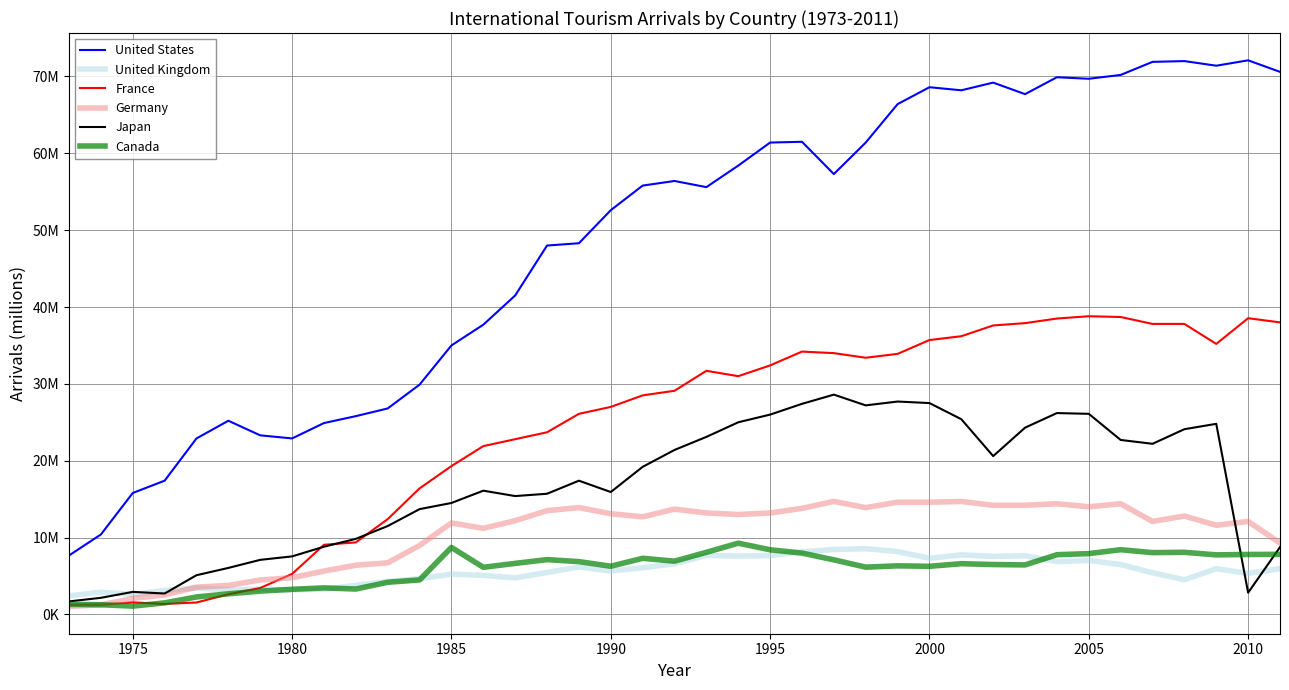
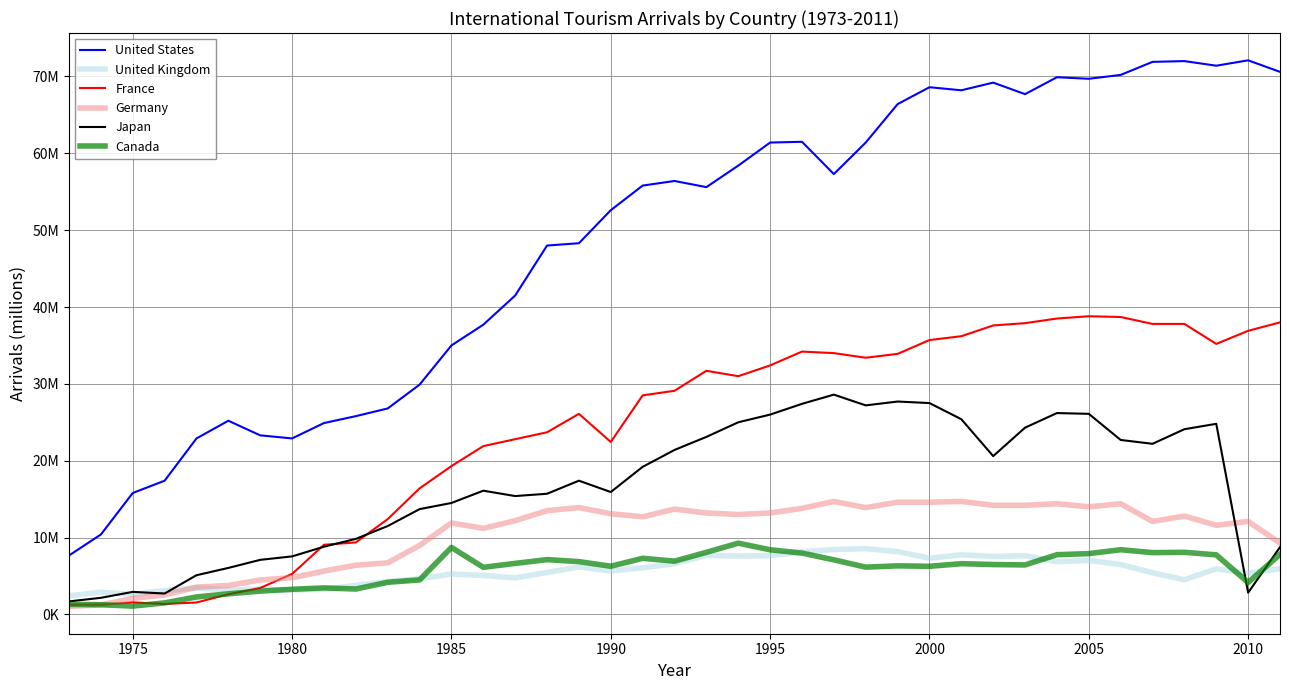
  {
    "United States": {
      "1975": 16000000,
      "1980": 23000000,
      "1985": 35000000,
      "1990": 53000000,
      "1995": 61000000,
      "2000": 69000000,
      "2005": 70000000,
      "2010": 72000000
    },
    "United Kingdom": {
      "1985": 5000000,
      "1990": 6000000,
      "1995": 8000000,
      "2000": 7000000,
      "2005": 7000000,
      "2010": 5000000
    },
    "France": {
      "1975": 2000000,
      "1980": 5000000,
      "1985": 19000000,
-     "1990": 27000000,
+     "1990": 22000000,
      "1995": 32000000,
      "2000": 36000000,
      "2005": 39000000,
-     "2010": 39000000
+     "2010": 37000000
    },
    "Germany": {
      "1975": 2000000,
      "1980": 5000000,
      "1985": 12000000,
      "1990": 13000000,
      "1995": 13000000,
      "2000": 15000000,
      "2005": 14000000,
      "2010": 12000000
    },
    "Japan": {
      "1980": 8000000,
      "1985": 15000000,
      "1990": 16000000,
      "1995": 26000000,
      "2000": 28000000,
      "2005": 26000000,
      "2010": 3000000
    },
    "Canada": {
      "1975": 1000000,
      "1985": 9000000,
      "1990": 6000000,
      "1995": 8000000,
      "2000": 6000000,
      "2005": 8000000,
-     "2010": 8000000
+     "2010": 4000000
    }
  }
